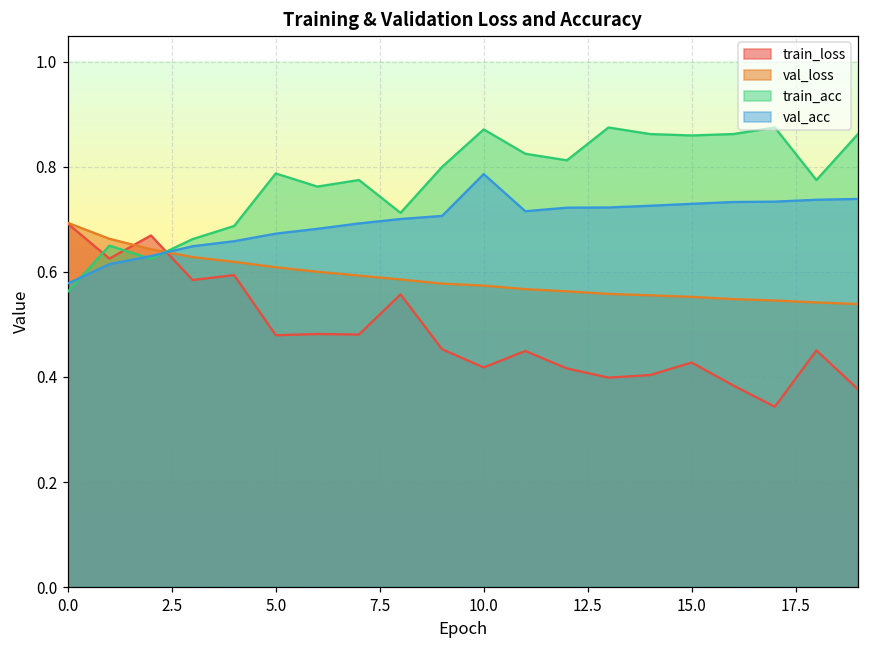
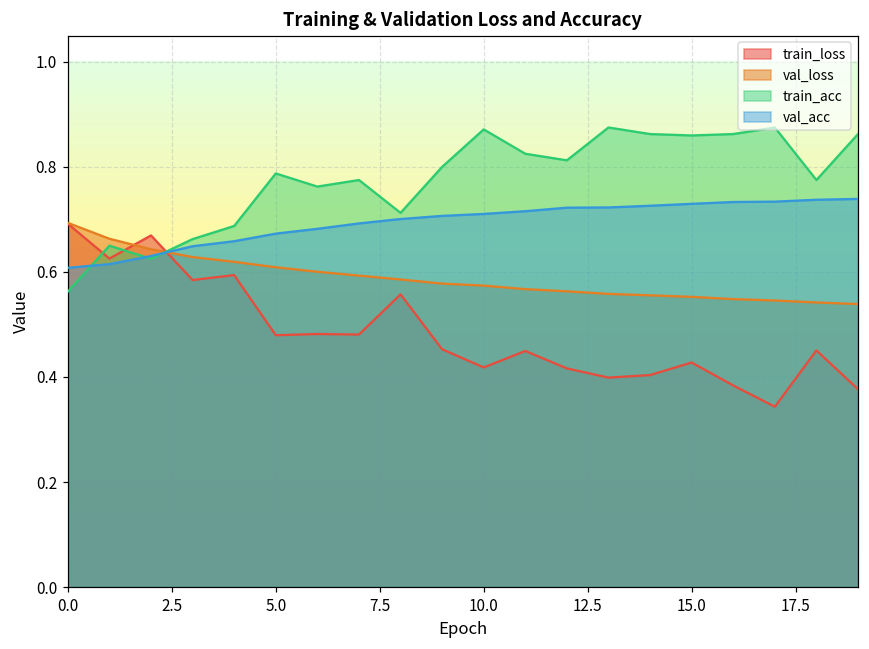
  {
    "train_acc": {
      "0.0": 0.56,
      "5.0": 0.79,
      "10.0": 0.87,
      "15.0": 0.86
    },
    "val_acc": {
-     "0.0": 0.58,
+     "0.0": 0.61,
      "5.0": 0.67,
-     "10.0": 0.79,
+     "10.0": 0.71,
      "15.0": 0.73
    }
  }
